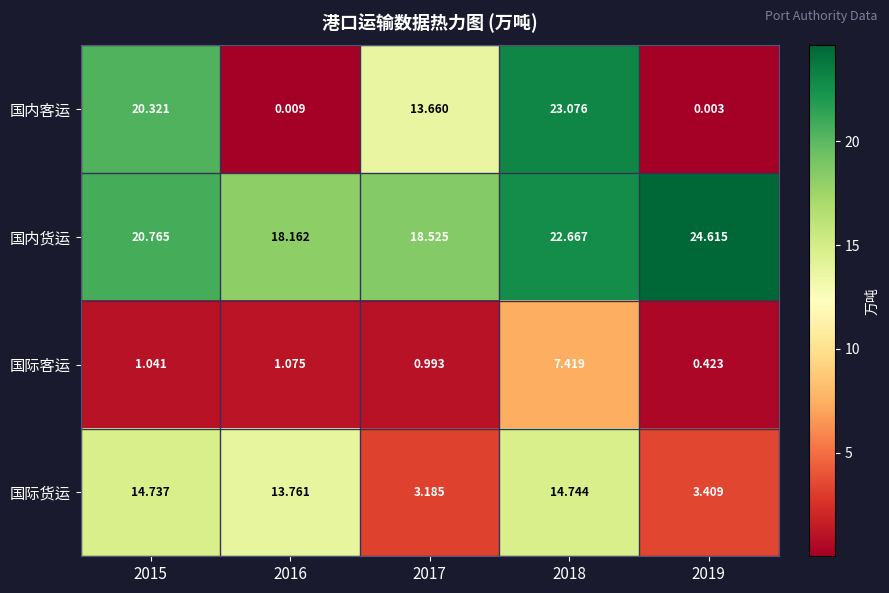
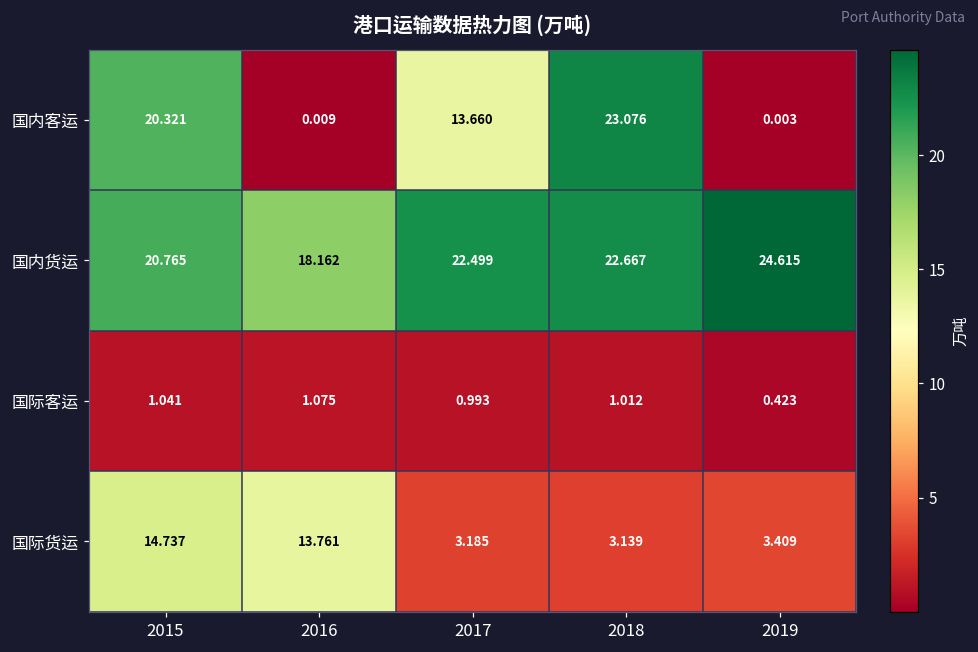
  {
    "国内客运": {
      "2015": 20.321,
      "2016": 0.009,
      "2017": 13.660,
      "2018": 23.076,
      "2019": 0.003
    },
    "国内货运": {
      "2015": 20.765,
      "2016": 18.162,
-     "2017": 18.525,
+     "2017": 22.499,
      "2018": 22.667,
      "2019": 24.615
    },
    "国际客运": {
      "2015": 1.041,
      "2016": 1.075,
      "2017": 0.993,
-     "2018": 7.419,
+     "2018": 1.012,
      "2019": 0.423
    },
    "国际货运": {
      "2015": 14.737,
      "2016": 13.761,
      "2017": 3.185,
-     "2018": 14.744,
+     "2018": 3.139,
      "2019": 3.409
    }
  }
